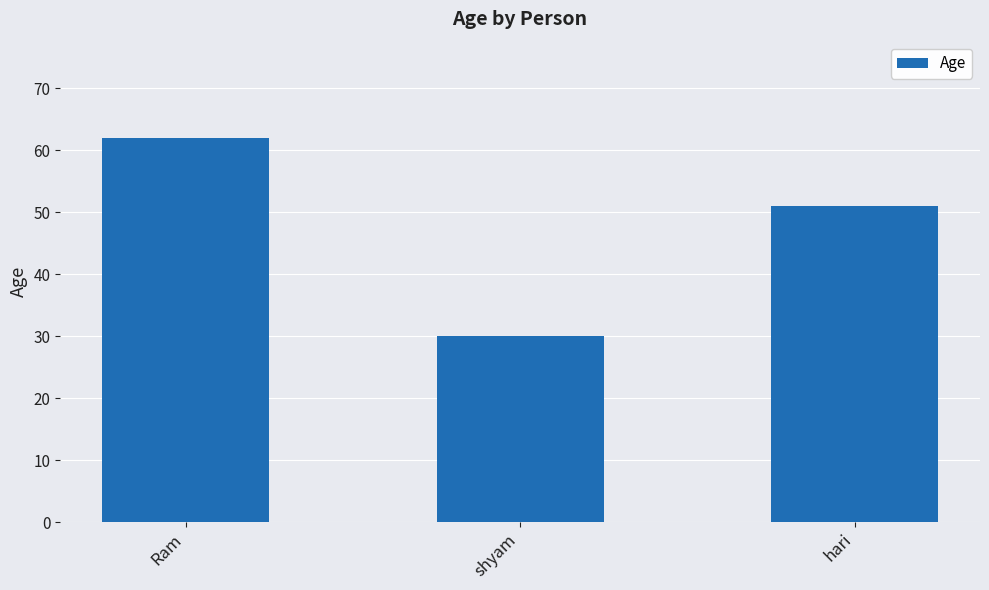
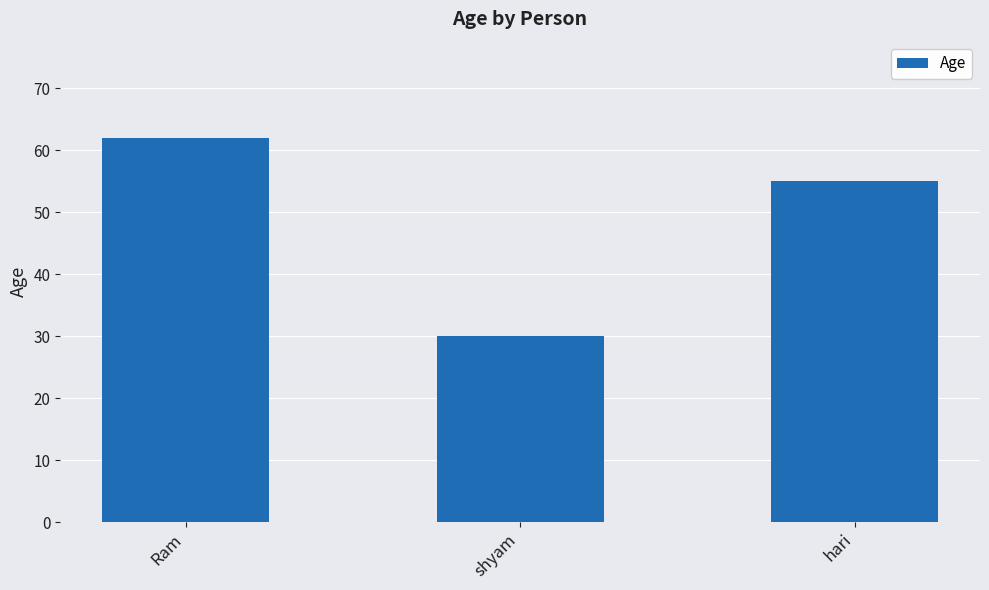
  {
    "Ram": 62,
    "shyam": 30,
-   "hari": 51
+   "hari": 55
  }
